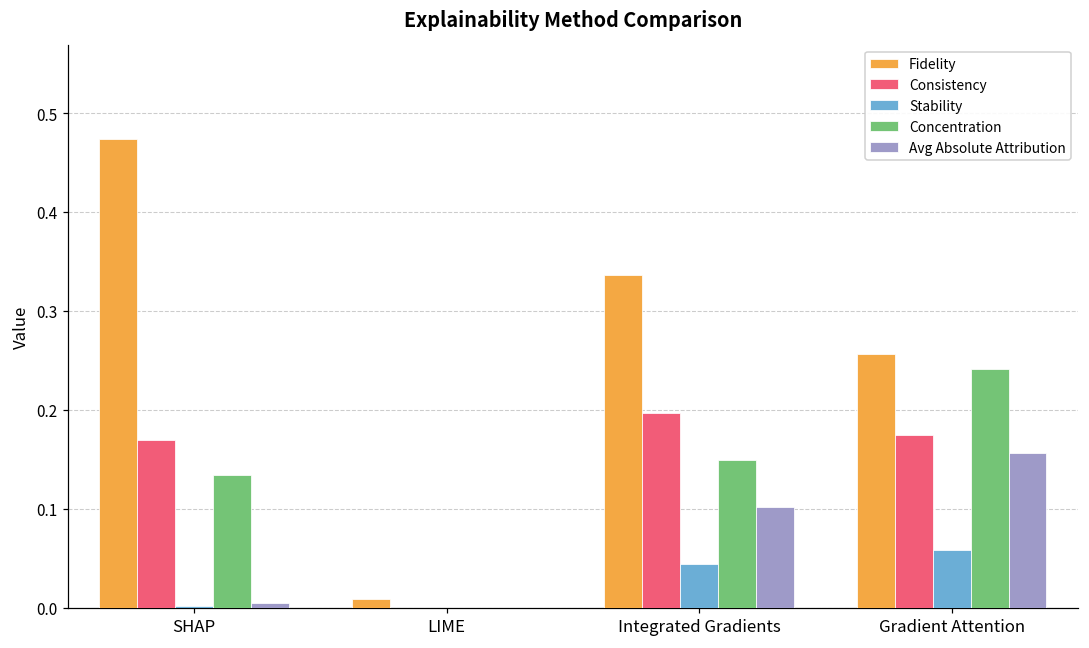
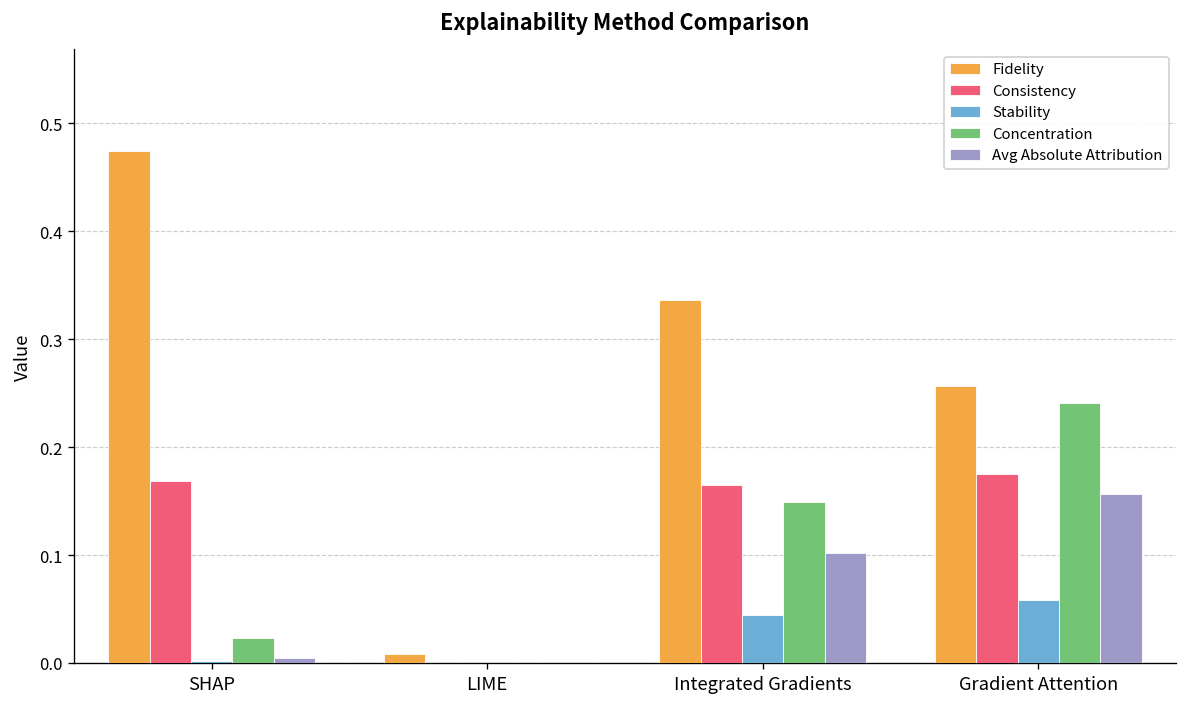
  {
    "Fidelity": {
      "SHAP": 0.47,
      "LIME": 0.01,
      "Integrated Gradients": 0.34,
      "Gradient Attention": 0.26
    },
    "Consistency": {
      "SHAP": 0.17,
      "LIME": 0.00,
-     "Integrated Gradients": 0.20,
+     "Integrated Gradients": 0.17,
      "Gradient Attention": 0.17
    },
    "Concentration": {
-     "SHAP": 0.13,
+     "SHAP": 0.02,
      "LIME": 0.00,
      "Integrated Gradients": 0.15,
      "Gradient Attention": 0.24
    }
  }
